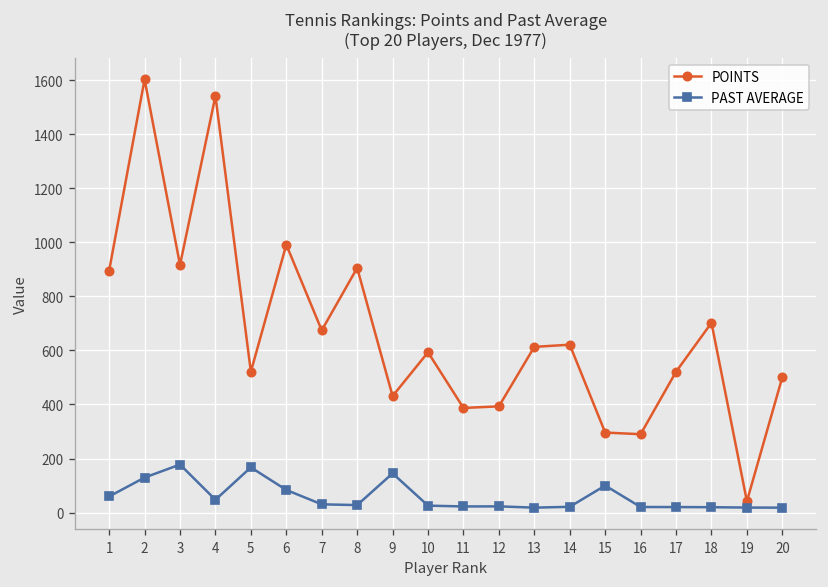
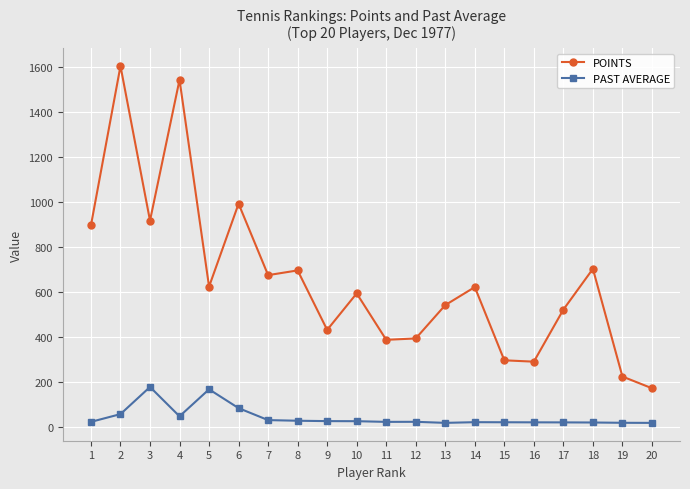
  {
    "POINTS": {
      "1": 900,
      "2": 1600,
      "3": 920,
      "4": 1540,
-     "5": 520,
+     "5": 620,
      "6": 990,
      "7": 670,
-     "8": 910,
+     "8": 700,
      "9": 430,
      "10": 590,
      "11": 390,
      "12": 390,
-     "13": 610,
+     "13": 540,
      "14": 620,
      "15": 300,
      "16": 290,
      "17": 520,
      "18": 700,
-     "19": 40,
-     "20": 500
+     "19": 220,
+     "20": 170
    },
    "PAST AVERAGE": {
-     "1": 60,
-     "2": 130,
+     "1": 20,
+     "2": 60,
      "3": 180,
      "4": 50,
      "5": 170,
      "6": 80,
      "7": 30,
      "8": 30,
-     "9": 150,
+     "9": 30,
      "10": 30,
      "11": 20,
      "12": 20,
      "13": 20,
      "14": 20,
-     "15": 100,
+     "15": 20,
      "16": 20,
      "17": 20,
      "18": 20,
      "19": 20,
      "20": 20
    }
  }
